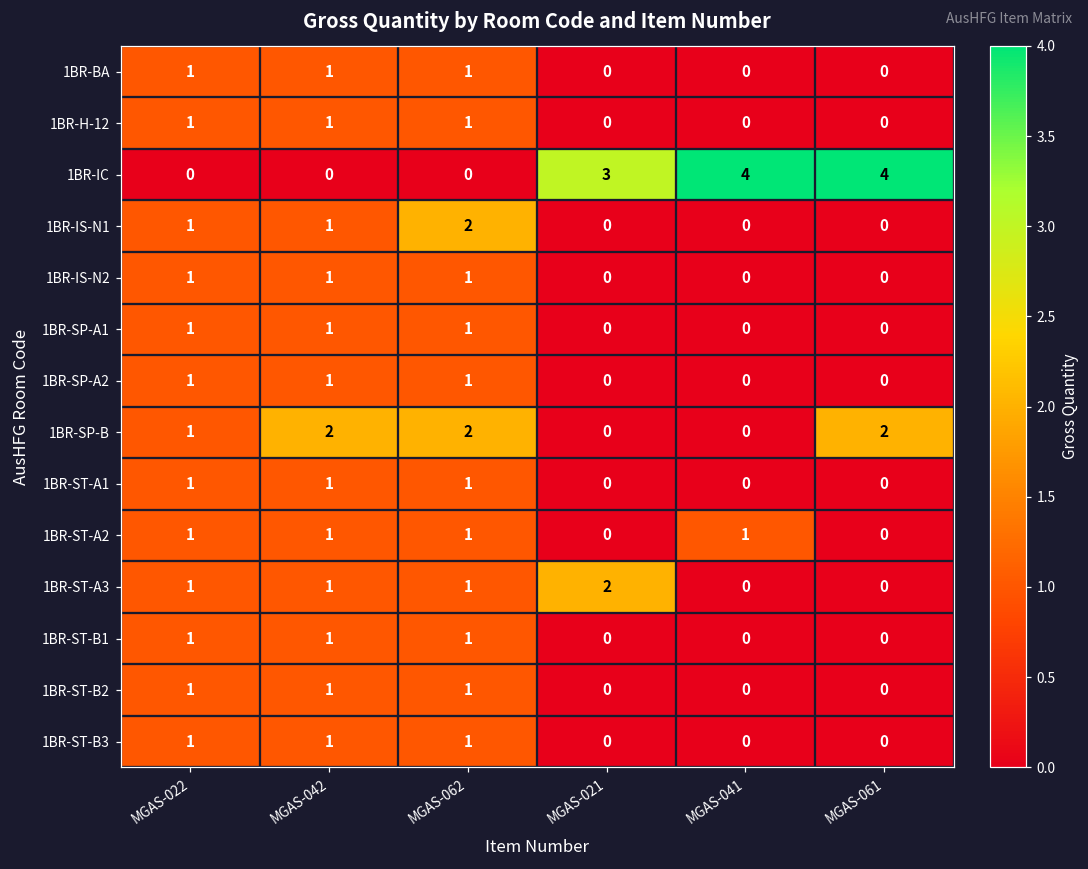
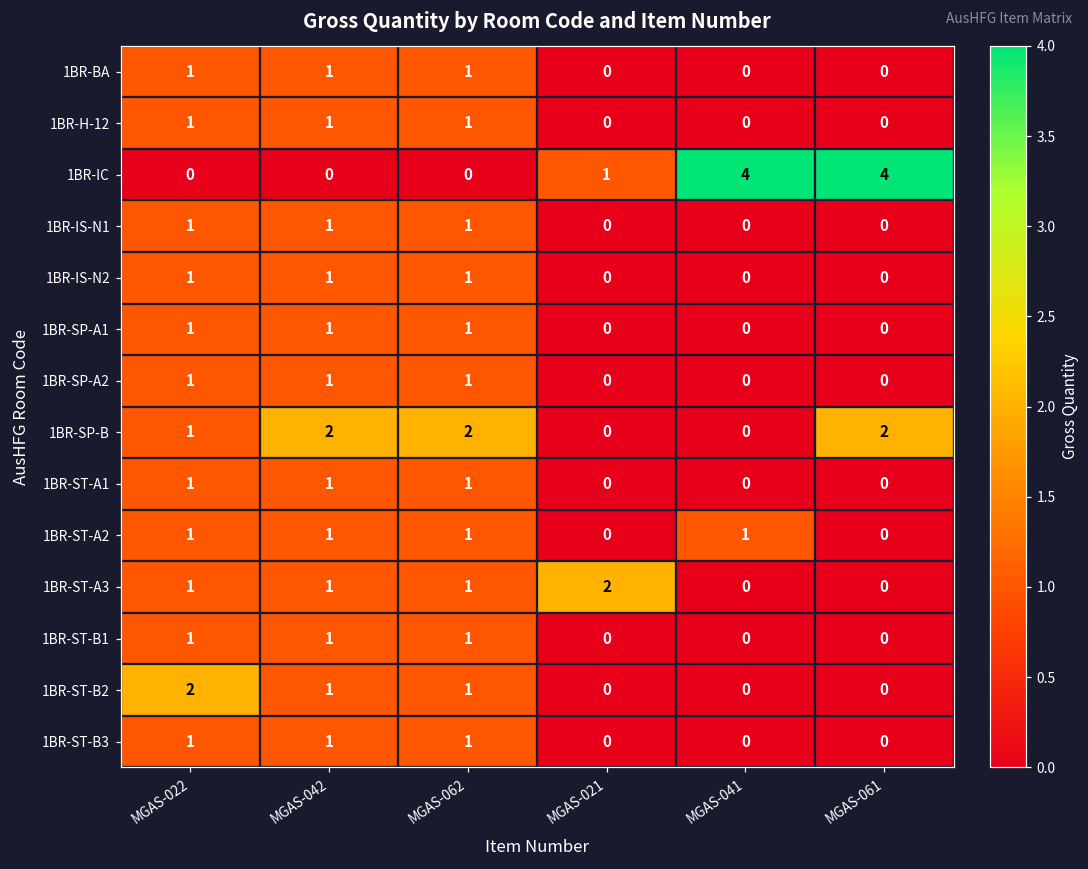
  {
    "1BR-BA": {
      "MGAS-022": 1,
      "MGAS-042": 1,
      "MGAS-062": 1,
      "MGAS-021": 0,
      "MGAS-041": 0,
      "MGAS-061": 0
    },
    "1BR-H-12": {
      "MGAS-022": 1,
      "MGAS-042": 1,
      "MGAS-062": 1,
      "MGAS-021": 0,
      "MGAS-041": 0,
      "MGAS-061": 0
    },
    "1BR-IC": {
      "MGAS-022": 0,
      "MGAS-042": 0,
      "MGAS-062": 0,
-     "MGAS-021": 3,
+     "MGAS-021": 1,
      "MGAS-041": 4,
      "MGAS-061": 4
    },
    "1BR-IS-N1": {
      "MGAS-022": 1,
      "MGAS-042": 1,
-     "MGAS-062": 2,
+     "MGAS-062": 1,
      "MGAS-021": 0,
      "MGAS-041": 0,
      "MGAS-061": 0
    },
    "1BR-IS-N2": {
      "MGAS-022": 1,
      "MGAS-042": 1,
      "MGAS-062": 1,
      "MGAS-021": 0,
      "MGAS-041": 0,
      "MGAS-061": 0
    },
    "1BR-SP-A1": {
      "MGAS-022": 1,
      "MGAS-042": 1,
      "MGAS-062": 1,
      "MGAS-021": 0,
      "MGAS-041": 0,
      "MGAS-061": 0
    },
    "1BR-SP-A2": {
      "MGAS-022": 1,
      "MGAS-042": 1,
      "MGAS-062": 1,
      "MGAS-021": 0,
      "MGAS-041": 0,
      "MGAS-061": 0
    },
    "1BR-SP-B": {
      "MGAS-022": 1,
      "MGAS-042": 2,
      "MGAS-062": 2,
      "MGAS-021": 0,
      "MGAS-041": 0,
      "MGAS-061": 2
    },
    "1BR-ST-A1": {
      "MGAS-022": 1,
      "MGAS-042": 1,
      "MGAS-062": 1,
      "MGAS-021": 0,
      "MGAS-041": 0,
      "MGAS-061": 0
    },
    "1BR-ST-A2": {
      "MGAS-022": 1,
      "MGAS-042": 1,
      "MGAS-062": 1,
      "MGAS-021": 0,
      "MGAS-041": 1,
      "MGAS-061": 0
    },
    "1BR-ST-A3": {
      "MGAS-022": 1,
      "MGAS-042": 1,
      "MGAS-062": 1,
      "MGAS-021": 2,
      "MGAS-041": 0,
      "MGAS-061": 0
    },
    "1BR-ST-B1": {
      "MGAS-022": 1,
      "MGAS-042": 1,
      "MGAS-062": 1,
      "MGAS-021": 0,
      "MGAS-041": 0,
      "MGAS-061": 0
    },
    "1BR-ST-B2": {
-     "MGAS-022": 1,
+     "MGAS-022": 2,
      "MGAS-042": 1,
      "MGAS-062": 1,
      "MGAS-021": 0,
      "MGAS-041": 0,
      "MGAS-061": 0
    },
    "1BR-ST-B3": {
      "MGAS-022": 1,
      "MGAS-042": 1,
      "MGAS-062": 1,
      "MGAS-021": 0,
      "MGAS-041": 0,
      "MGAS-061": 0
    }
  }
